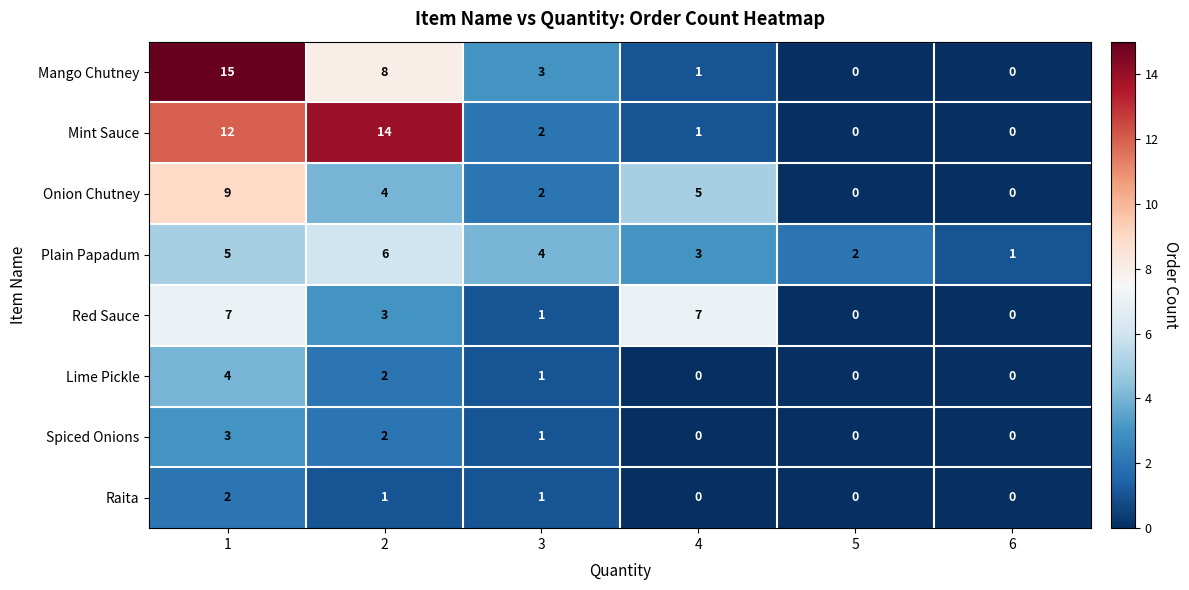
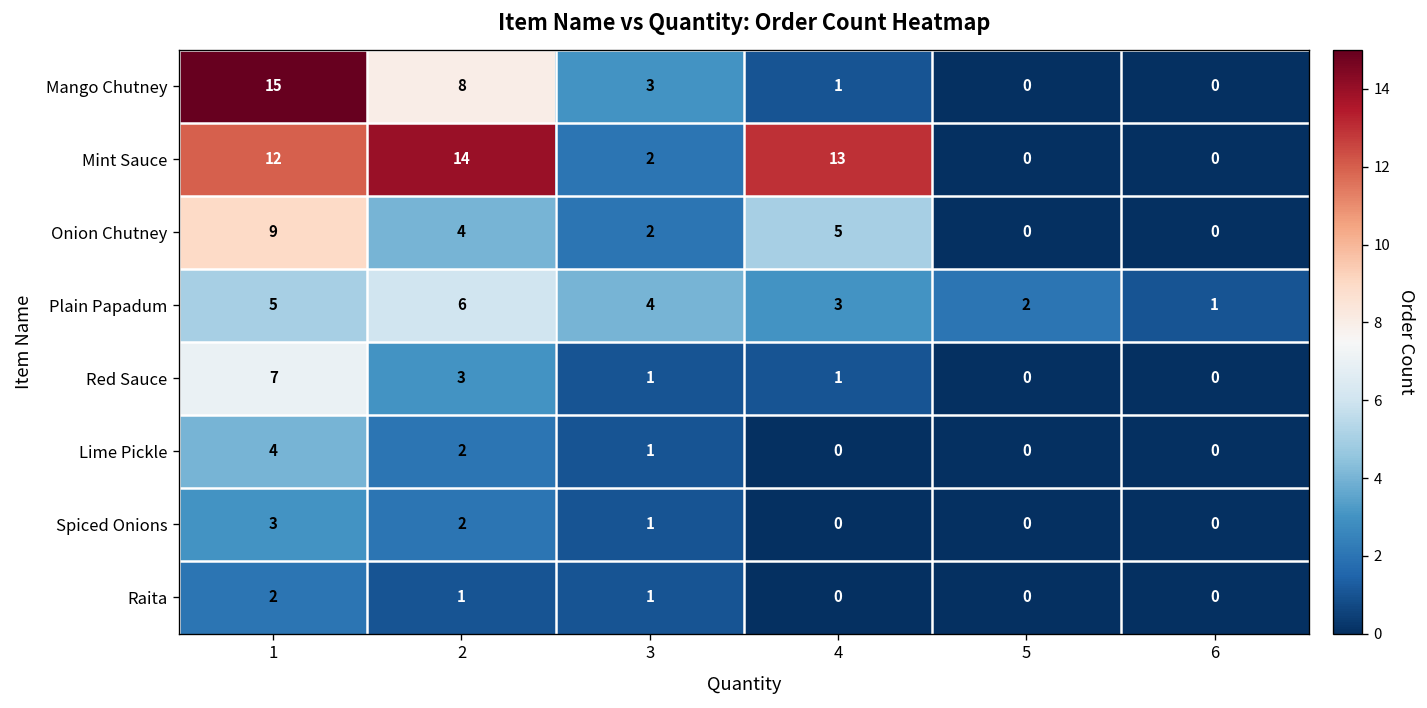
  {
    "Mango Chutney": {
      "1": 15,
      "2": 8,
      "3": 3,
      "4": 1,
      "5": 0,
      "6": 0
    },
    "Mint Sauce": {
      "1": 12,
      "2": 14,
      "3": 2,
-     "4": 1,
+     "4": 13,
      "5": 0,
      "6": 0
    },
    "Onion Chutney": {
      "1": 9,
      "2": 4,
      "3": 2,
      "4": 5,
      "5": 0,
      "6": 0
    },
    "Plain Papadum": {
      "1": 5,
      "2": 6,
      "3": 4,
      "4": 3,
      "5": 2,
      "6": 1
    },
    "Red Sauce": {
      "1": 7,
      "2": 3,
      "3": 1,
-     "4": 7,
+     "4": 1,
      "5": 0,
      "6": 0
    },
    "Lime Pickle": {
      "1": 4,
      "2": 2,
      "3": 1,
      "4": 0,
      "5": 0,
      "6": 0
    },
    "Spiced Onions": {
      "1": 3,
      "2": 2,
      "3": 1,
      "4": 0,
      "5": 0,
      "6": 0
    },
    "Raita": {
      "1": 2,
      "2": 1,
      "3": 1,
      "4": 0,
      "5": 0,
      "6": 0
    }
  }
